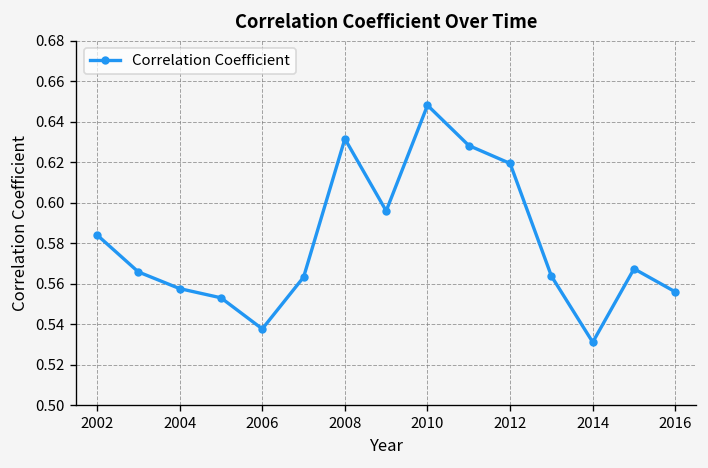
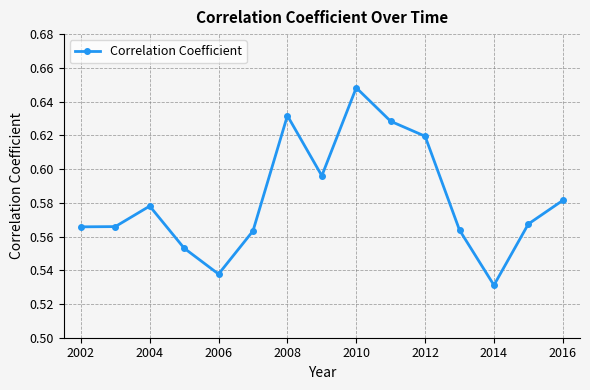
  {
-   "2002": 0.584,
-   "2004": 0.558,
+   "2002": 0.566,
+   "2004": 0.578,
    "2006": 0.538,
    "2008": 0.632,
    "2010": 0.648,
    "2012": 0.619,
    "2014": 0.531,
-   "2016": 0.556
+   "2016": 0.581
  }
